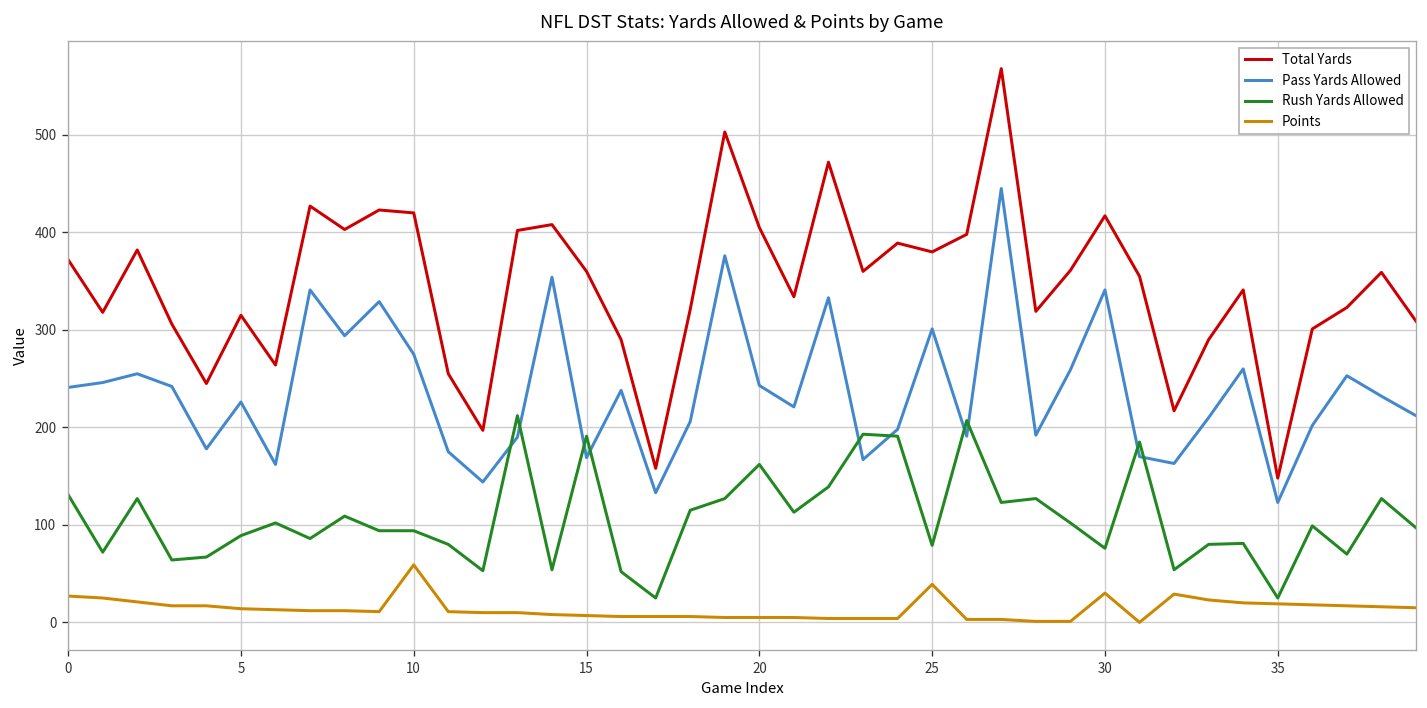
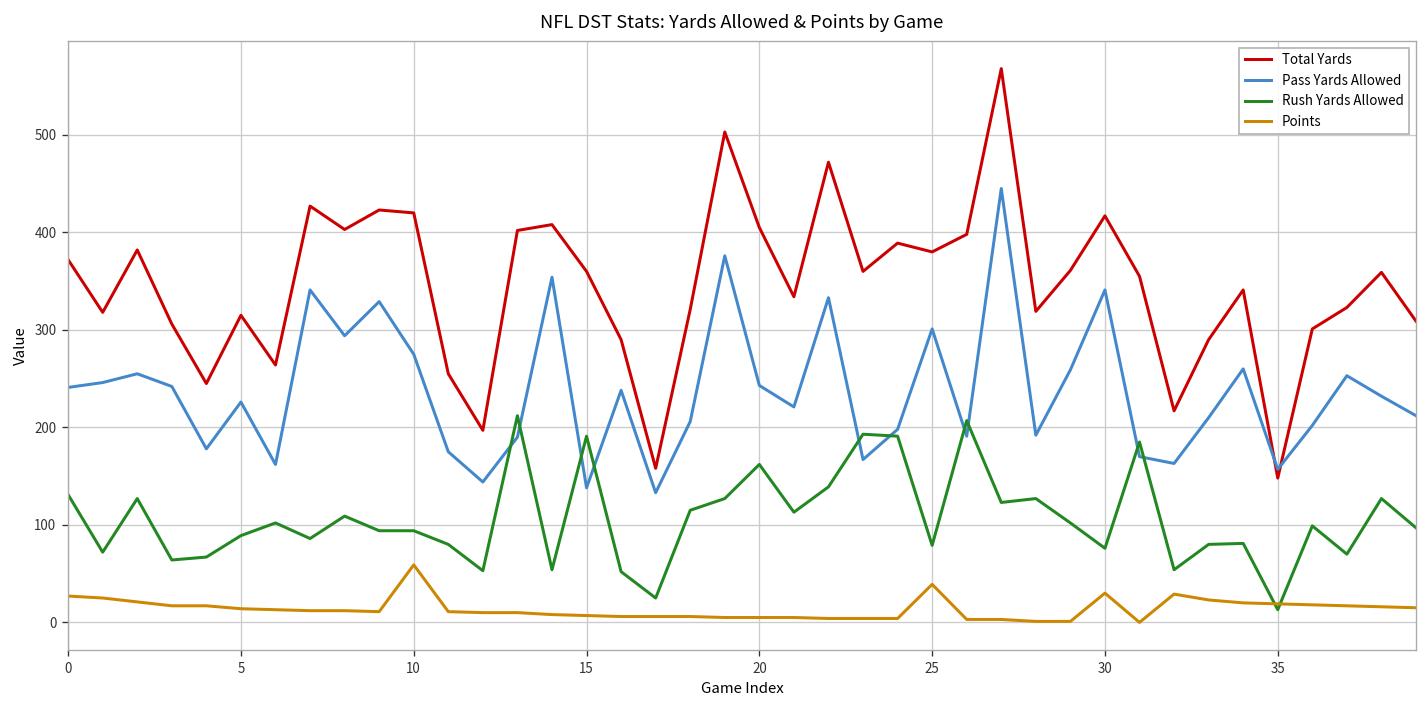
  {
    "Total Yards": {
      "0": 370,
      "5": 320,
      "10": 420,
      "15": 360,
      "20": 410,
      "25": 380,
      "30": 420,
      "35": 150
    },
    "Pass Yards Allowed": {
      "0": 240,
      "5": 230,
      "10": 280,
-     "15": 170,
+     "15": 140,
      "20": 240,
      "25": 300,
      "30": 340,
-     "35": 120
+     "35": 160
    },
    "Rush Yards Allowed": {
      "0": 130,
      "5": 90,
      "10": 90,
      "15": 190,
      "20": 160,
      "25": 80,
      "30": 80,
-     "35": 30
+     "35": 10
    },
    "Points": {
      "0": 30,
      "5": 10,
      "10": 60,
      "15": 10,
      "20": 10,
      "25": 40,
      "30": 30,
      "35": 20
    }
  }
